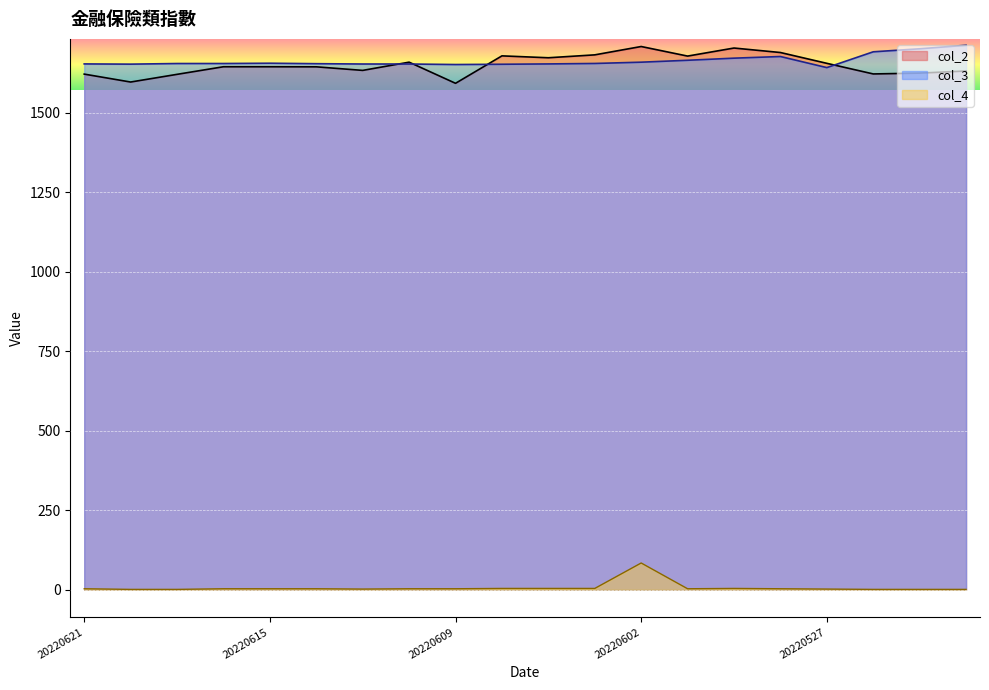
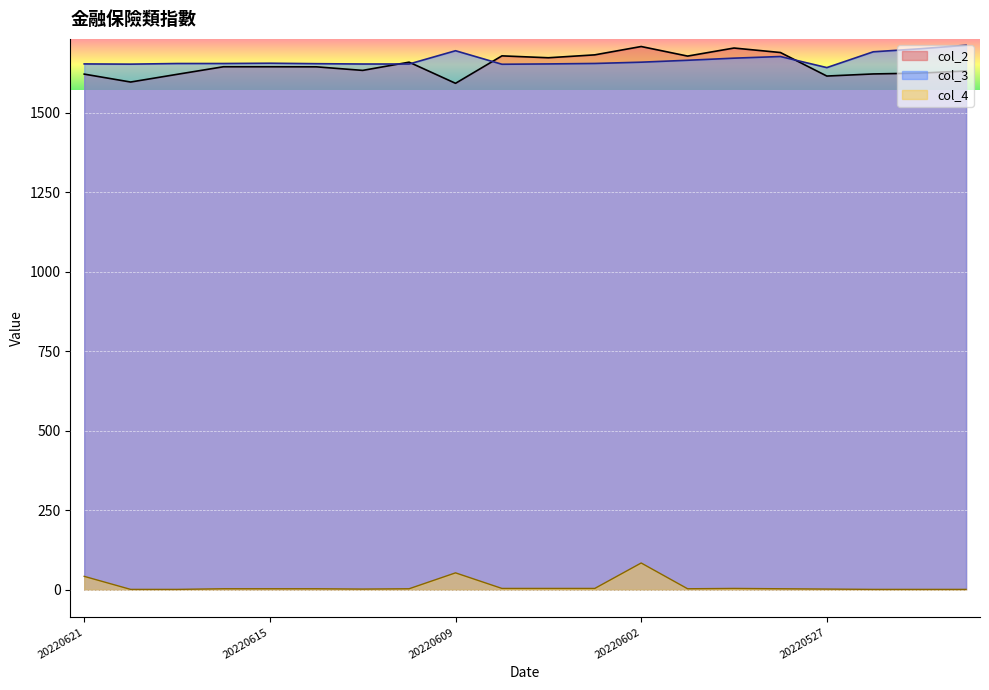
  {
    "col_2": {
      "20220621": 1620,
      "20220615": 1640,
      "20220609": 1590,
      "20220602": 1710,
-     "20220527": 1650
+     "20220527": 1610
    },
    "col_3": {
      "20220621": 1650,
      "20220615": 1660,
-     "20220609": 1650,
+     "20220609": 1690,
      "20220602": 1660,
      "20220527": 1640
    },
    "col_4": {
-     "20220621": 0,
+     "20220621": 40,
      "20220615": 0,
-     "20220609": 0,
+     "20220609": 50,
      "20220602": 80,
      "20220527": 0
    }
  }
